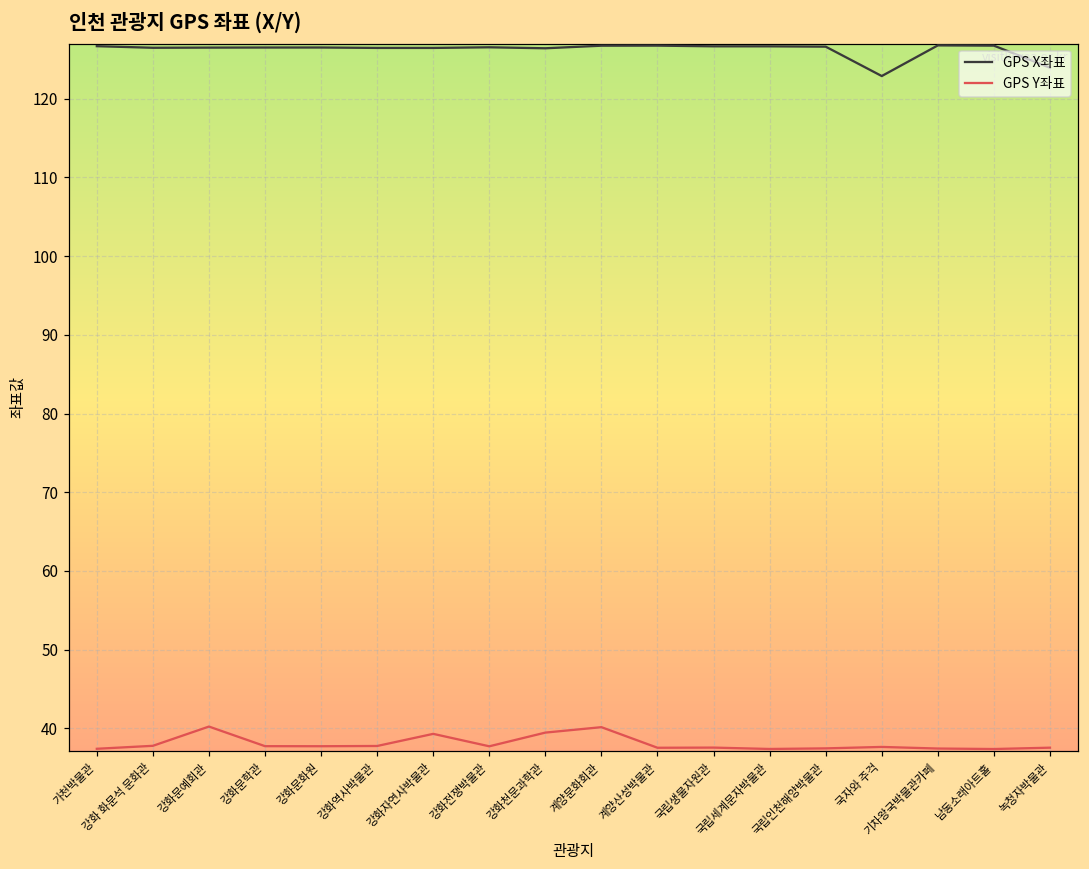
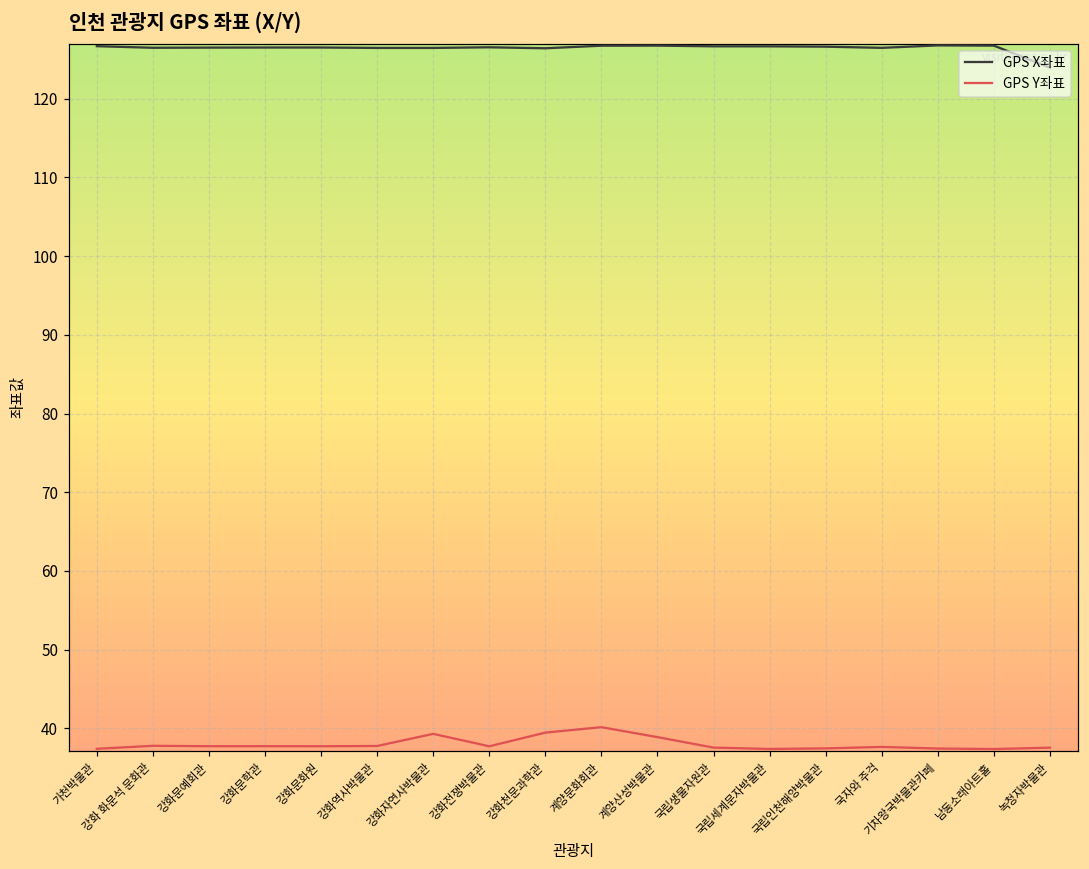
  {
    "GPS X좌표": {
      "가천박물관": 127,
      "강화 화문석 문화관": 126,
      "강화문예회관": 126,
      "강화문학관": 126,
      "강화문화원": 126,
      "강화역사박물관": 126,
      "강화자연사박물관": 126,
      "강화전쟁박물관": 127,
      "강화천문과학관": 126,
      "계양문화회관": 127,
      "계양산성박물관": 127,
      "국립생물자원관": 127,
      "국립세계문자박물관": 127,
      "국립인천해양박물관": 127,
-     "국자와 주걱": 123,
+     "국자와 주걱": 126,
      "기차왕국박물관카페": 127,
      "남동소래아트홀": 127
    },
    "GPS Y좌표": {
      "가천박물관": 37,
      "강화 화문석 문화관": 38,
-     "강화문예회관": 40,
+     "강화문예회관": 38,
      "강화문학관": 38,
      "강화문화원": 38,
      "강화역사박물관": 38,
      "강화자연사박물관": 39,
      "강화전쟁박물관": 38,
      "강화천문과학관": 39,
      "계양문화회관": 40,
-     "계양산성박물관": 38,
+     "계양산성박물관": 39,
      "국립생물자원관": 38,
      "국립세계문자박물관": 37,
      "국립인천해양박물관": 37,
      "국자와 주걱": 38,
      "기차왕국박물관카페": 37,
      "남동소래아트홀": 37,
      "녹청자박물관": 38
    }
  }
